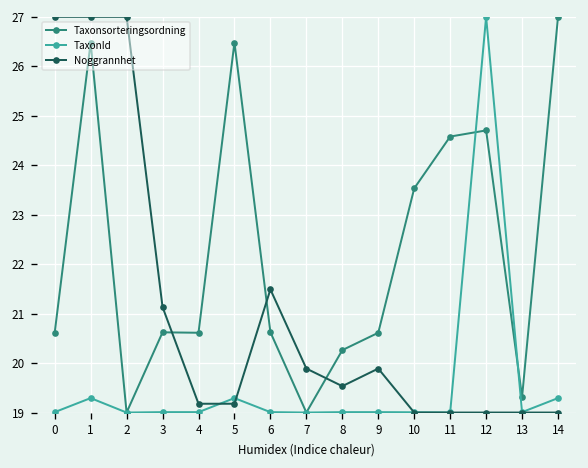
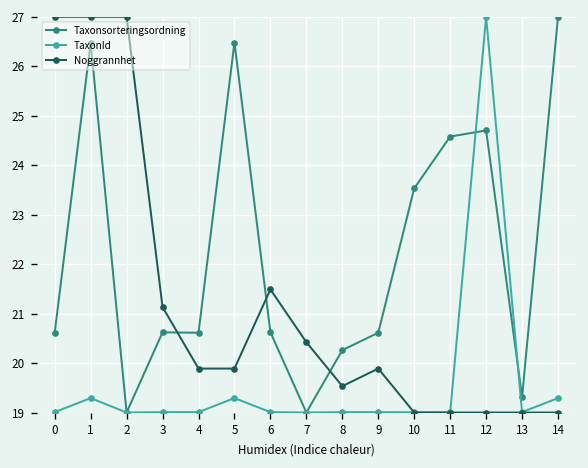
  {
    "Noggrannhet": {
      "0": 27.0,
      "1": 27.0,
      "2": 27.0,
      "3": 21.1,
-     "4": 19.2,
-     "5": 19.2,
+     "4": 19.9,
+     "5": 19.9,
      "6": 21.5,
-     "7": 19.9,
+     "7": 20.4,
      "8": 19.5,
      "9": 19.9,
      "12": 19.0,
      "14": 19.0
    }
  }
